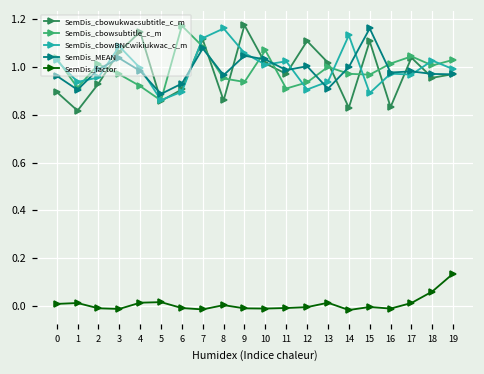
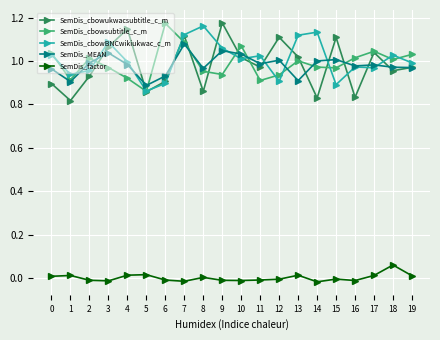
  {
    "SemDis_cbowBNCwikiukwac_c_m": {
      "1": 0.94,
      "8": 1.16,
      "11": 1.02,
      "12": 0.91,
-     "13": 0.94,
+     "13": 1.12,
      "14": 1.13,
      "15": 0.89,
      "17": 0.97,
      "18": 1.03,
      "19": 0.99
    },
    "SemDis_MEAN": {
      "5": 0.89,
      "6": 0.93,
      "8": 0.97,
      "10": 1.03,
      "11": 0.99,
      "12": 1.00,
      "13": 0.91,
      "14": 1.00,
-     "15": 1.16,
+     "15": 1.01,
      "17": 0.98,
      "18": 0.97
    },
    "SemDis_factor": {
      "0": 0.01,
      "1": 0.01,
      "2": -0.01,
      "3": -0.01,
      "4": 0.01,
      "5": 0.02,
      "6": -0.01,
      "7": -0.02,
      "8": 0.00,
      "9": -0.01,
      "10": -0.01,
      "11": -0.01,
      "12": -0.01,
      "13": 0.01,
      "14": -0.02,
      "15": -0.01,
      "16": -0.01,
      "17": 0.01,
      "18": 0.06,
-     "19": 0.13
+     "19": 0.01
    }
  }
